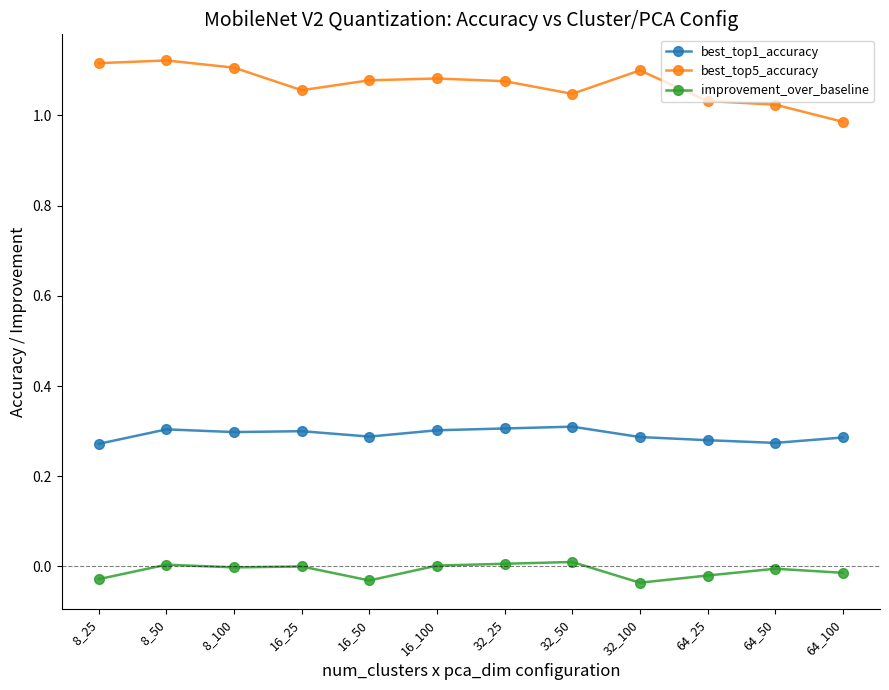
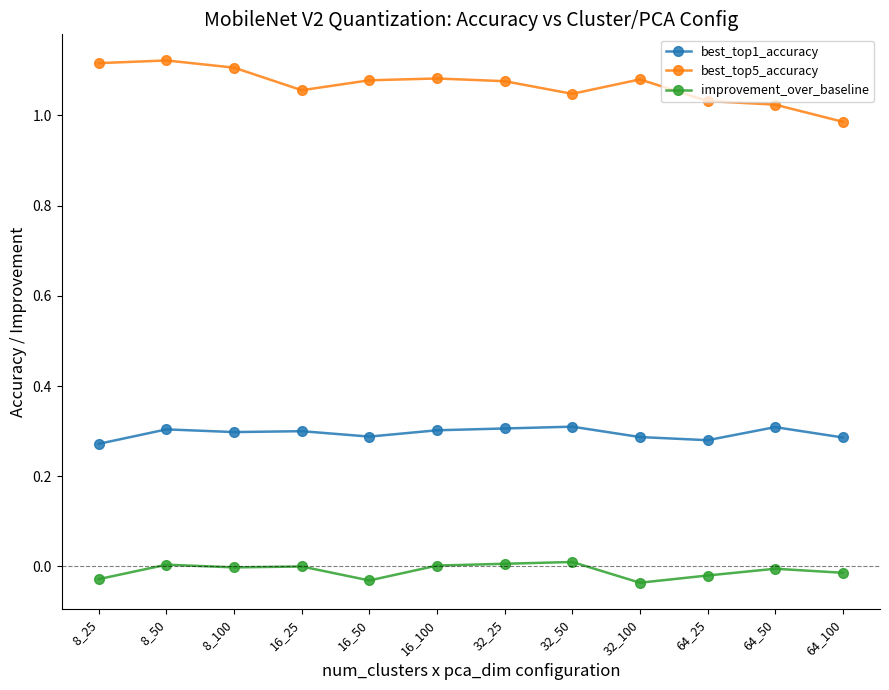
  {
    "best_top1_accuracy": {
      "8_25": 0.27,
      "8_50": 0.30,
      "8_100": 0.30,
      "16_25": 0.30,
      "16_50": 0.29,
      "16_100": 0.30,
      "32_25": 0.31,
      "32_50": 0.31,
      "32_100": 0.29,
      "64_25": 0.28,
-     "64_50": 0.27,
+     "64_50": 0.31,
      "64_100": 0.29
    },
    "best_top5_accuracy": {
      "8_25": 1.12,
      "8_50": 1.12,
      "8_100": 1.11,
      "16_25": 1.06,
      "16_50": 1.08,
      "16_100": 1.08,
      "32_25": 1.08,
      "32_50": 1.05,
-     "32_100": 1.10,
+     "32_100": 1.08,
      "64_50": 1.02,
      "64_100": 0.99
    },
    "improvement_over_baseline": {
      "8_25": -0.03,
      "8_50": 0.00,
      "8_100": 0.00,
      "16_25": 0.00,
      "16_50": -0.03,
      "16_100": 0.00,
      "32_25": 0.01,
      "32_50": 0.01,
      "32_100": -0.04,
      "64_25": -0.02,
      "64_50": -0.01,
      "64_100": -0.01
    }
  }
